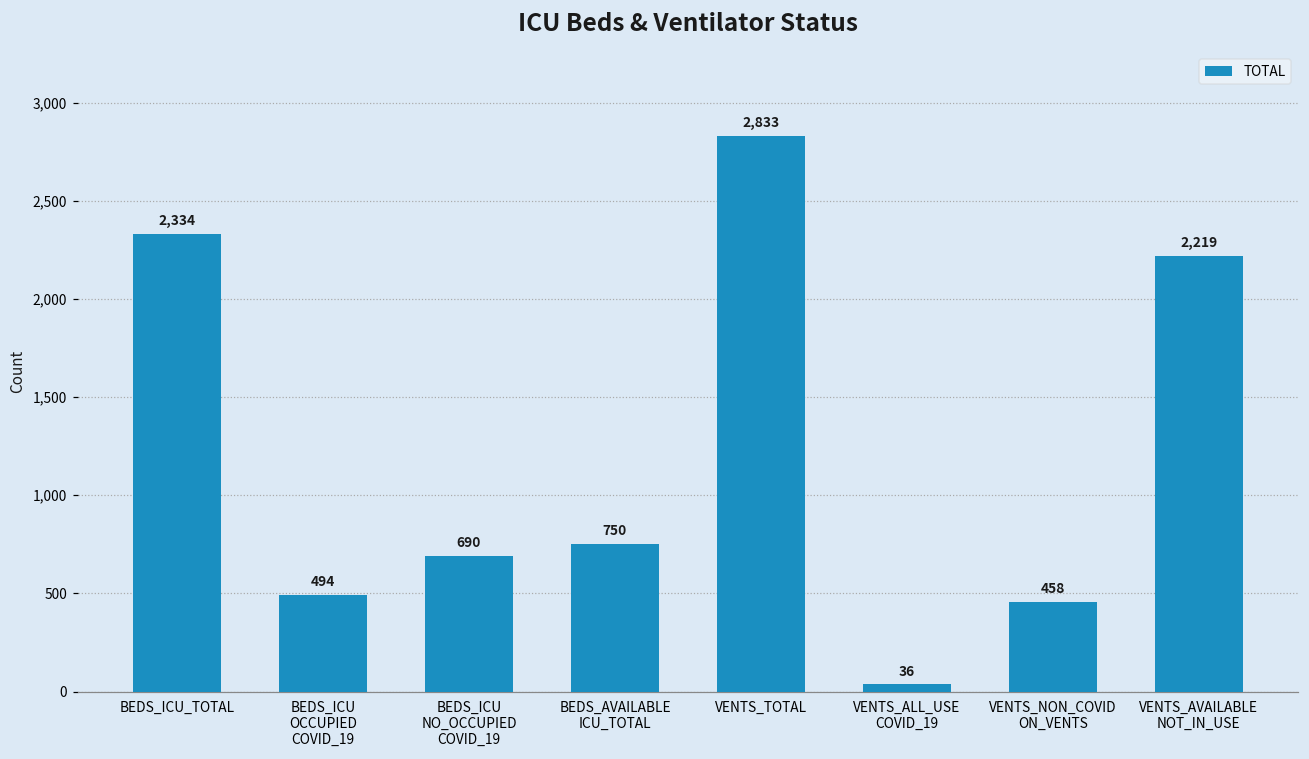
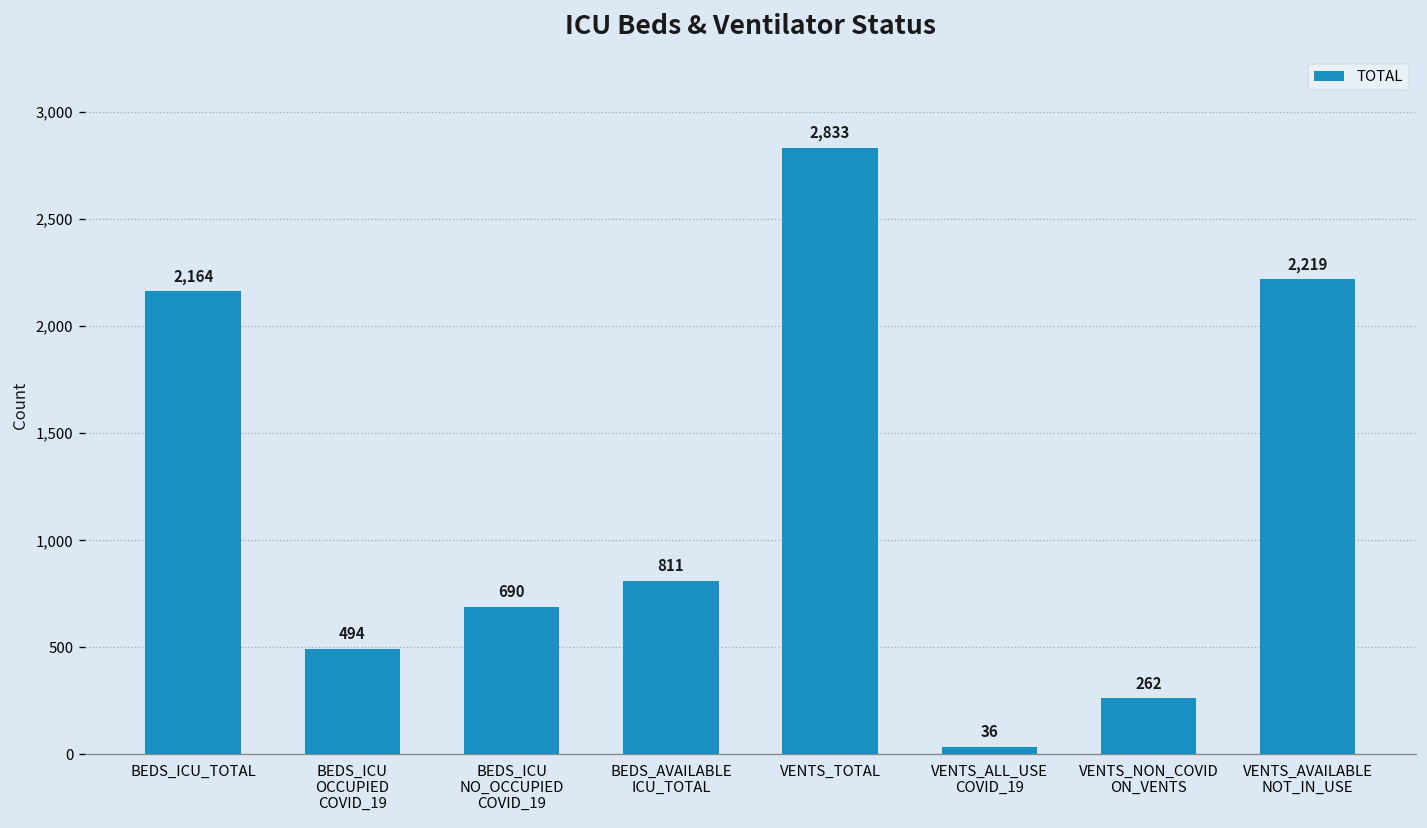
  {
-   "BEDS_ICU_TOTAL": "2,334",
+   "BEDS_ICU_TOTAL": "2,164",
    "BEDS_ICU OCCUPIED COVID_19": "494",
    "BEDS_ICU NO_OCCUPIED COVID_19": "690",
-   "BEDS_AVAILABLE ICU_TOTAL": "750",
+   "BEDS_AVAILABLE ICU_TOTAL": "811",
    "VENTS_TOTAL": "2,833",
    "VENTS_ALL_USE COVID_19": "36",
-   "VENTS_NON_COVID ON_VENTS": "458",
+   "VENTS_NON_COVID ON_VENTS": "262",
    "VENTS_AVAILABLE NOT_IN_USE": "2,219"
  }
